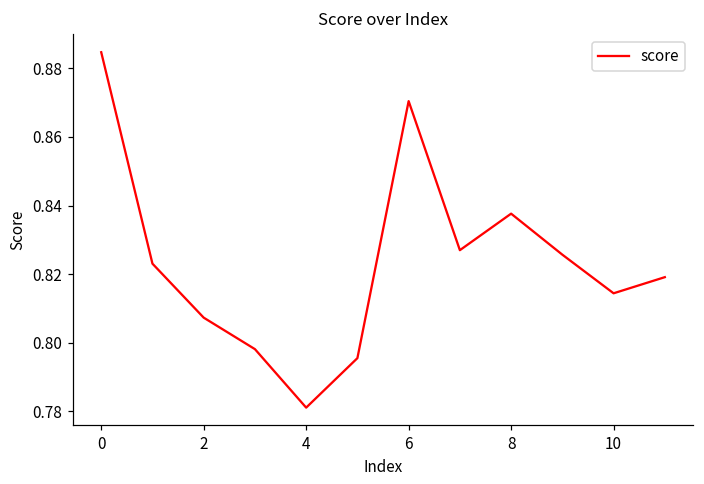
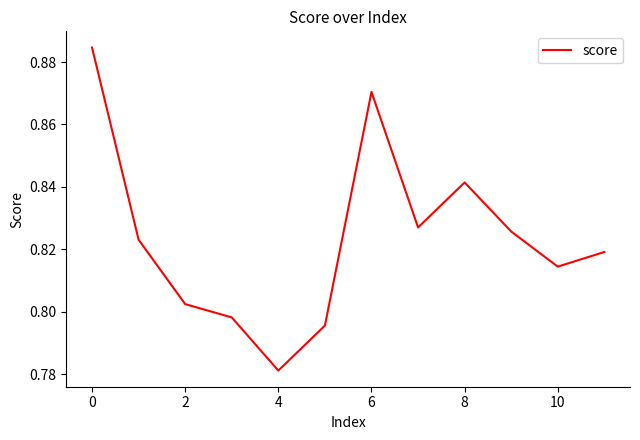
  {
    "0": 0.885,
-   "2": 0.807,
+   "2": 0.802,
    "4": 0.781,
    "6": 0.870,
-   "8": 0.838,
+   "8": 0.841,
    "10": 0.814
  }
